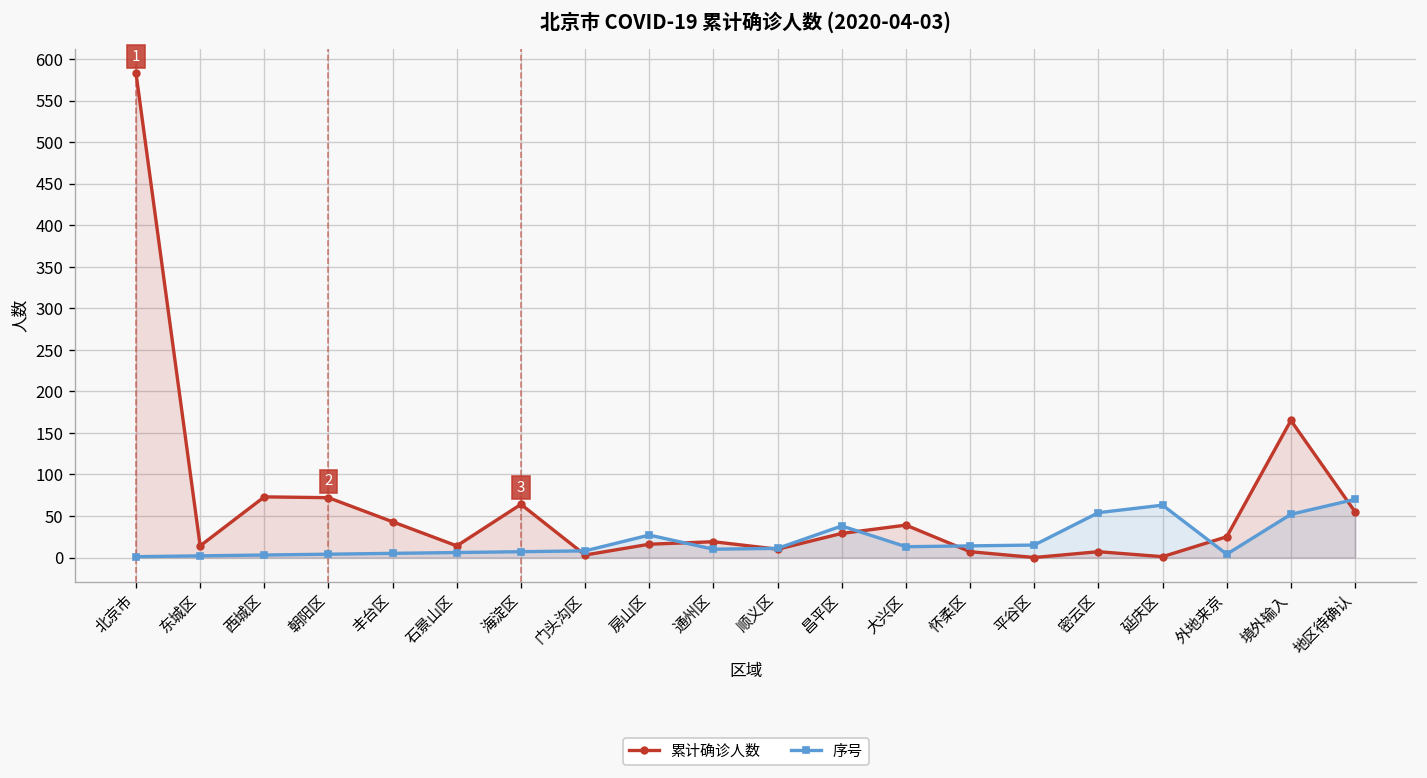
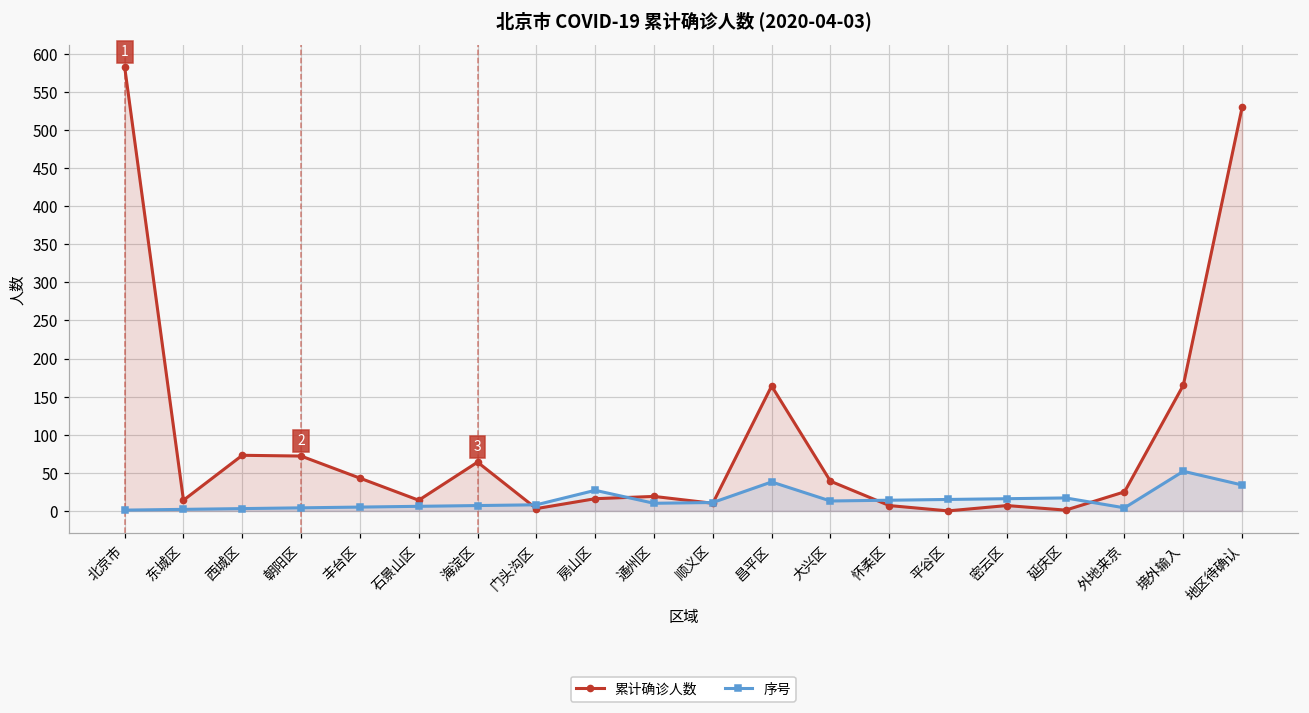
  {
    "累计确诊人数": {
      "东城区": 10,
      "西城区": 70,
      "丰台区": 40,
      "石景山区": 10,
      "门头沟区": 0,
      "房山区": 20,
      "通州区": 20,
-     "昌平区": 30,
+     "昌平区": 160,
      "大兴区": 40,
      "怀柔区": 10,
      "平谷区": 0,
      "密云区": 10,
      "延庆区": 0,
      "外地来京": 30,
      "境外输入": 170,
-     "地区待确认": 60
+     "地区待确认": 530
    },
    "序号": {
      "北京市": 0,
      "东城区": 0,
      "西城区": 0,
      "朝阳区": 0,
      "丰台区": 10,
      "石景山区": 10,
      "海淀区": 10,
      "门头沟区": 10,
      "房山区": 30,
      "通州区": 10,
      "昌平区": 40,
      "大兴区": 10,
      "怀柔区": 10,
      "平谷区": 20,
-     "密云区": 50,
-     "延庆区": 60,
+     "密云区": 20,
+     "延庆区": 20,
      "外地来京": 0,
      "境外输入": 50,
-     "地区待确认": 70
+     "地区待确认": 30
    }
  }
